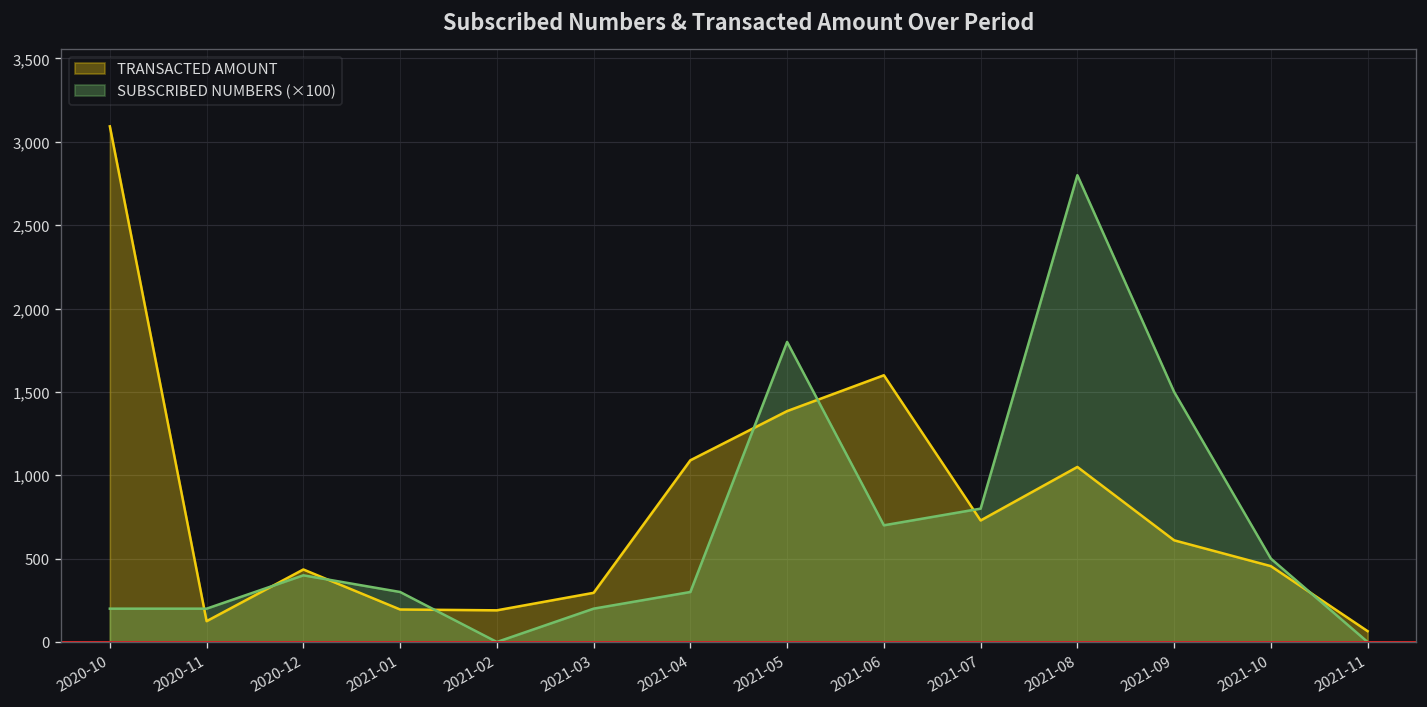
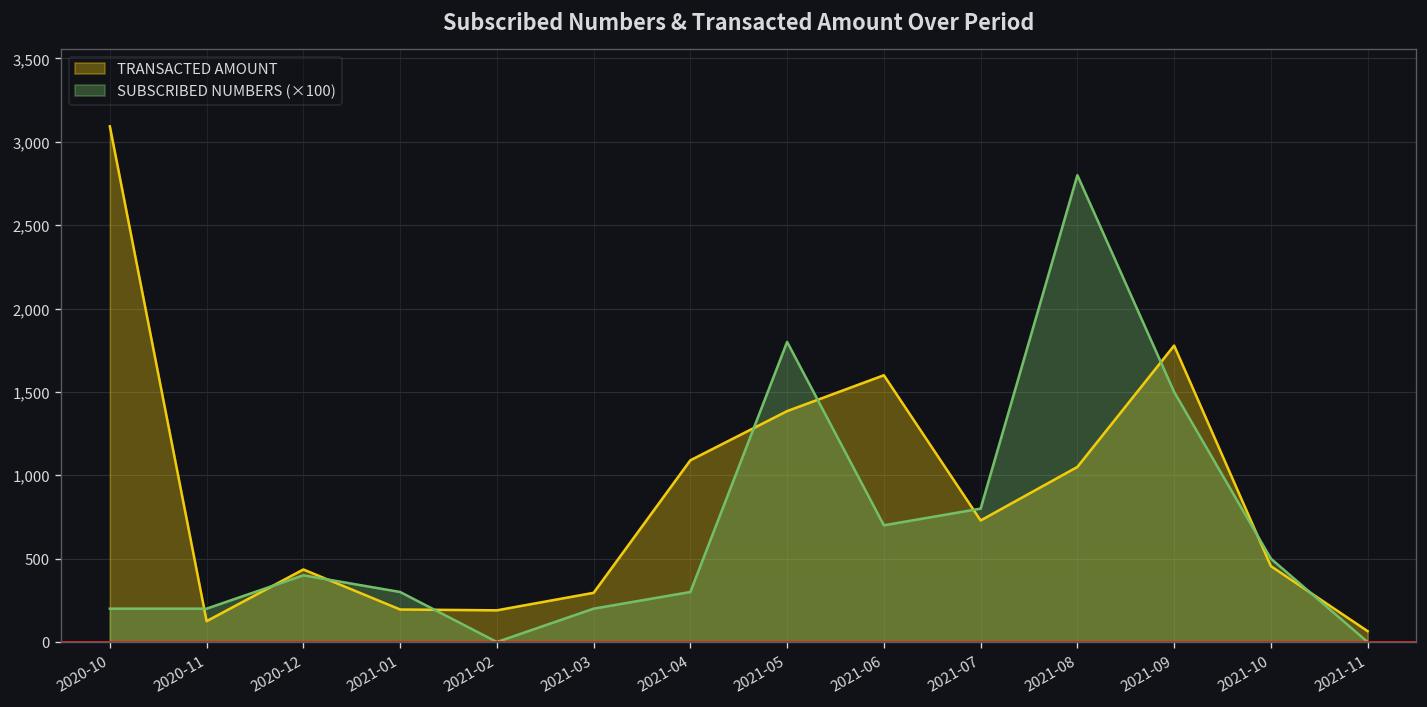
  {
    "TRANSACTED AMOUNT": {
      "2020-10": "3,090",
      "2020-11": "130",
      "2020-12": "440",
      "2021-01": "200",
      "2021-02": "190",
      "2021-03": "300",
      "2021-04": "1,090",
      "2021-05": "1,390",
      "2021-06": "1,600",
      "2021-07": "730",
      "2021-08": "1,050",
-     "2021-09": "610",
+     "2021-09": "1,780",
      "2021-10": "460",
      "2021-11": "70"
    },
    "SUBSCRIBED NUMBERS (×100)": {
      "2020-10": "200",
      "2020-11": "200",
      "2020-12": "400",
      "2021-01": "300",
      "2021-02": "0",
      "2021-03": "200",
      "2021-04": "300",
      "2021-05": "1,800",
      "2021-06": "700",
      "2021-07": "800",
      "2021-08": "2,800",
      "2021-09": "1,500",
      "2021-10": "500",
      "2021-11": "0"
    }
  }
